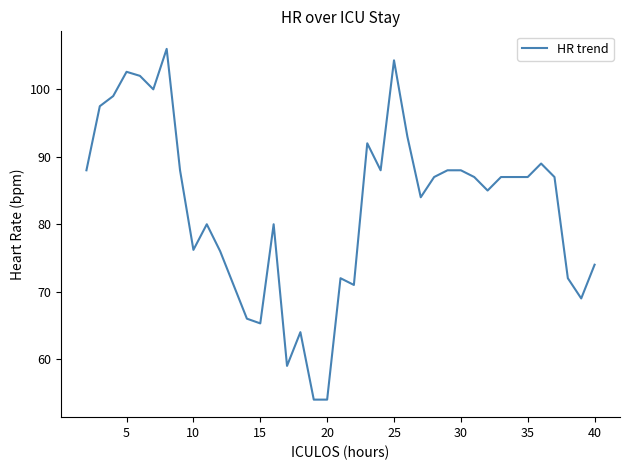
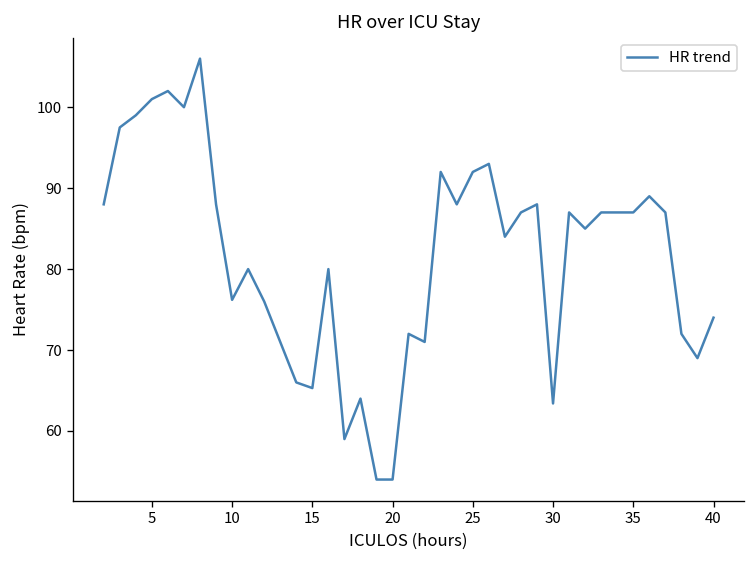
  {
-   "5": 103,
+   "5": 101,
    "10": 76,
    "15": 65,
    "20": 54,
-   "25": 104,
-   "30": 88,
+   "25": 92,
+   "30": 63,
    "35": 87,
    "40": 74
  }
